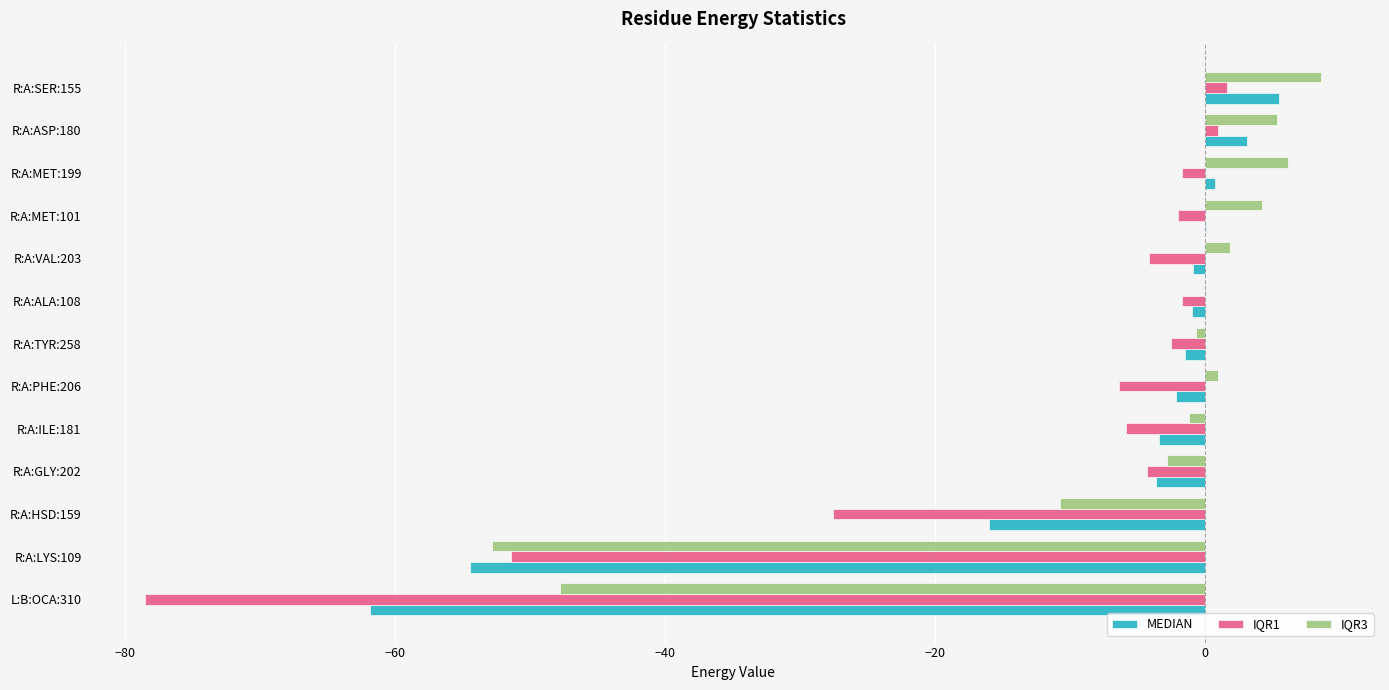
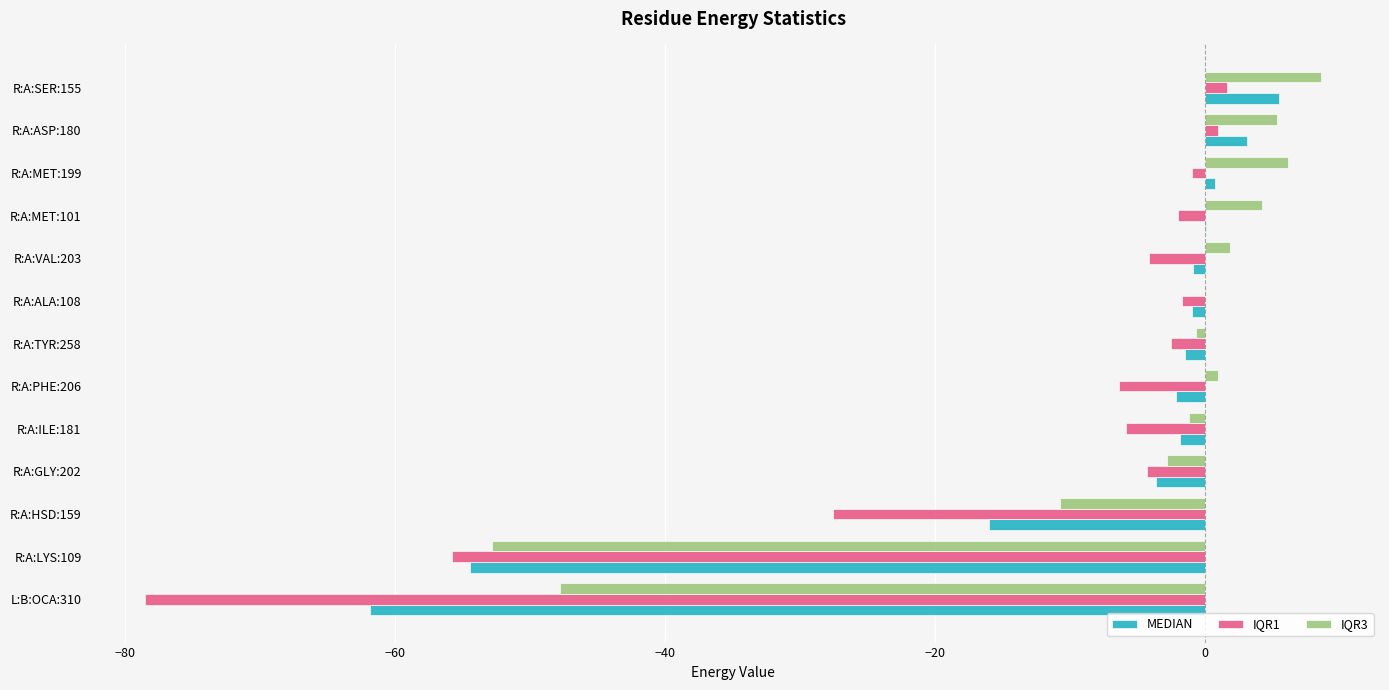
  {
    "MEDIAN": {
      "R:A:SER:155": 5.4,
      "R:A:ASP:180": 3.1,
      "R:A:MET:199": 0.8,
      "R:A:VAL:203": -0.9,
      "R:A:ALA:108": -1.0,
      "R:A:TYR:258": -1.5,
      "R:A:PHE:206": -2.2,
-     "R:A:ILE:181": -3.5,
+     "R:A:ILE:181": -1.9,
      "R:A:GLY:202": -3.7,
      "R:A:HSD:159": -16.0,
      "R:A:LYS:109": -54.4,
      "L:B:OCA:310": -61.8
    },
    "IQR1": {
      "R:A:SER:155": 1.6,
      "R:A:ASP:180": 0.9,
-     "R:A:MET:199": -1.7,
+     "R:A:MET:199": -1.0,
      "R:A:MET:101": -2.0,
      "R:A:VAL:203": -4.2,
      "R:A:ALA:108": -1.7,
      "R:A:TYR:258": -2.5,
      "R:A:PHE:206": -6.4,
      "R:A:ILE:181": -5.9,
      "R:A:GLY:202": -4.3,
      "R:A:HSD:159": -27.6,
-     "R:A:LYS:109": -51.4,
+     "R:A:LYS:109": -55.8,
      "L:B:OCA:310": -78.5
    },
    "IQR3": {
      "R:A:SER:155": 8.6,
      "R:A:ASP:180": 5.3,
      "R:A:MET:199": 6.1,
      "R:A:MET:101": 4.2,
      "R:A:VAL:203": 1.8,
      "R:A:TYR:258": -0.7,
      "R:A:PHE:206": 1.0,
      "R:A:ILE:181": -1.2,
      "R:A:GLY:202": -2.8,
      "R:A:HSD:159": -10.7,
      "R:A:LYS:109": -52.8,
      "L:B:OCA:310": -47.8
    }
  }
